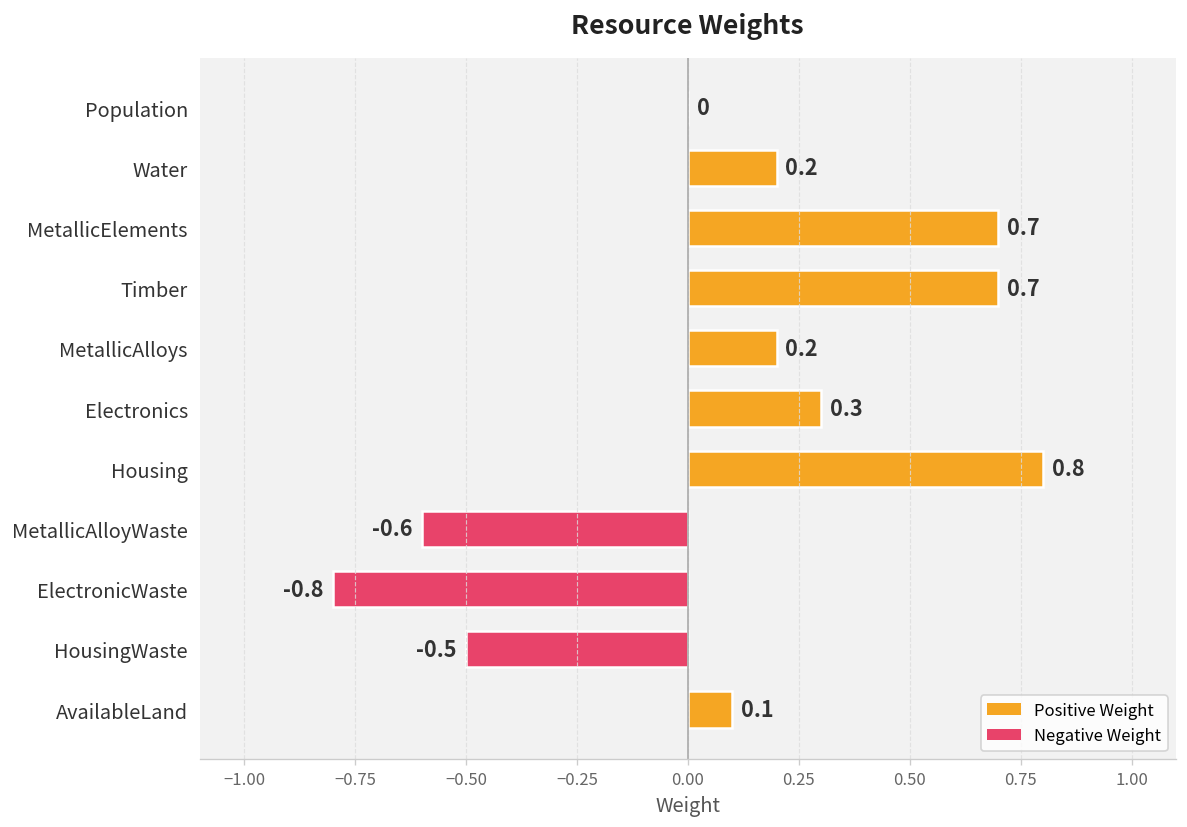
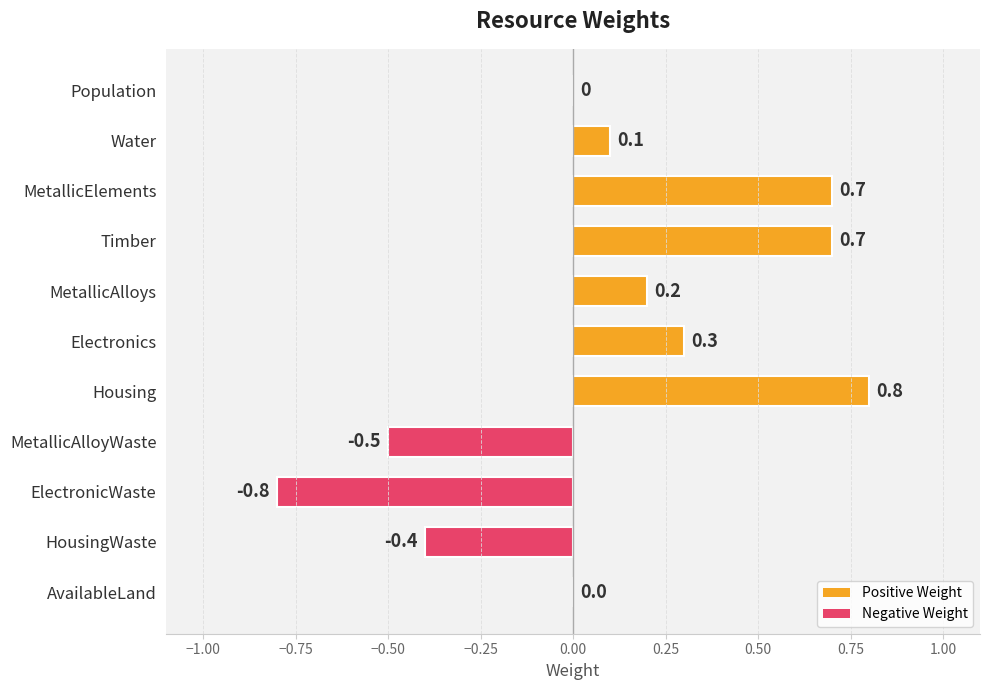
  {
    "Population": 0,
-   "Water": 0.2,
+   "Water": 0.1,
    "MetallicElements": 0.7,
    "Timber": 0.7,
    "MetallicAlloys": 0.2,
    "Electronics": 0.3,
    "Housing": 0.8,
-   "MetallicAlloyWaste": -0.6,
+   "MetallicAlloyWaste": -0.5,
    "ElectronicWaste": -0.8,
-   "HousingWaste": -0.5,
-   "AvailableLand": 0.1
+   "HousingWaste": -0.4,
+   "AvailableLand": 0.0
  }
